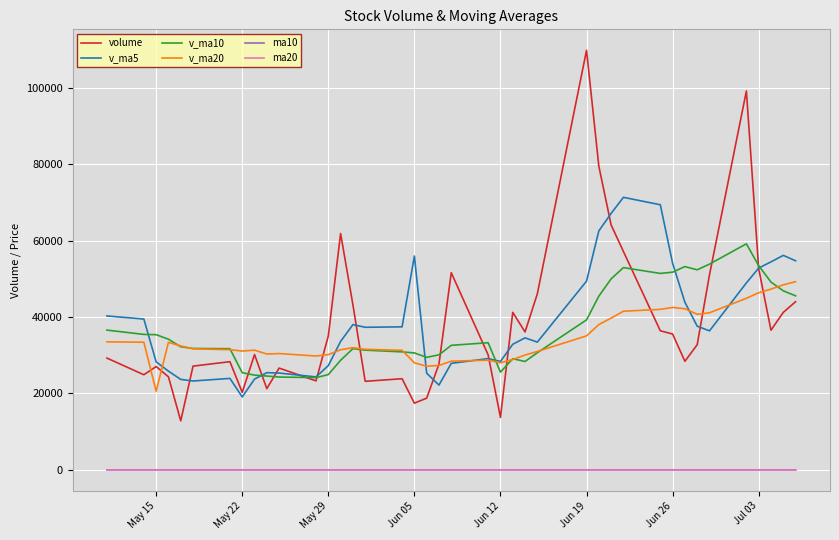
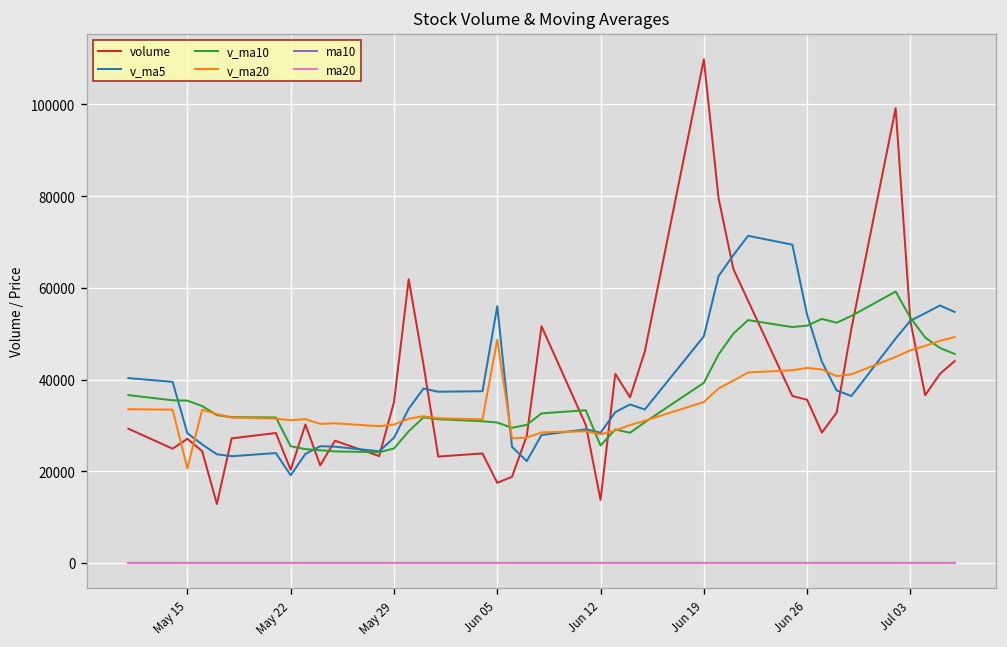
  {
    "volume": {
      "May 15": 27000,
      "May 22": 20000,
      "May 29": 35000,
      "Jun 05": 17000,
      "Jun 12": 14000,
      "Jun 19": 110000,
      "Jun 26": 36000
    },
    "v_ma5": {
      "May 15": 28000,
      "May 22": 19000,
      "May 29": 27000,
      "Jun 05": 56000,
      "Jun 19": 49000,
      "Jun 26": 54000
    },
    "v_ma10": {
      "May 15": 35000,
      "May 22": 25000,
      "May 29": 25000,
      "Jun 05": 31000,
      "Jun 12": 26000,
      "Jun 19": 39000,
      "Jun 26": 52000
    },
    "v_ma20": {
      "May 15": 21000,
      "May 22": 31000,
      "May 29": 30000,
-     "Jun 05": 28000,
+     "Jun 05": 49000,
      "Jun 19": 35000,
      "Jun 26": 43000,
      "Jul 03": 46000
    },
    "ma20": {
      "May 15": 0,
      "May 22": 0,
      "May 29": 0,
      "Jun 05": 0,
      "Jun 12": 0,
      "Jun 19": 0,
      "Jun 26": 0,
      "Jul 03": 0
    }
  }
